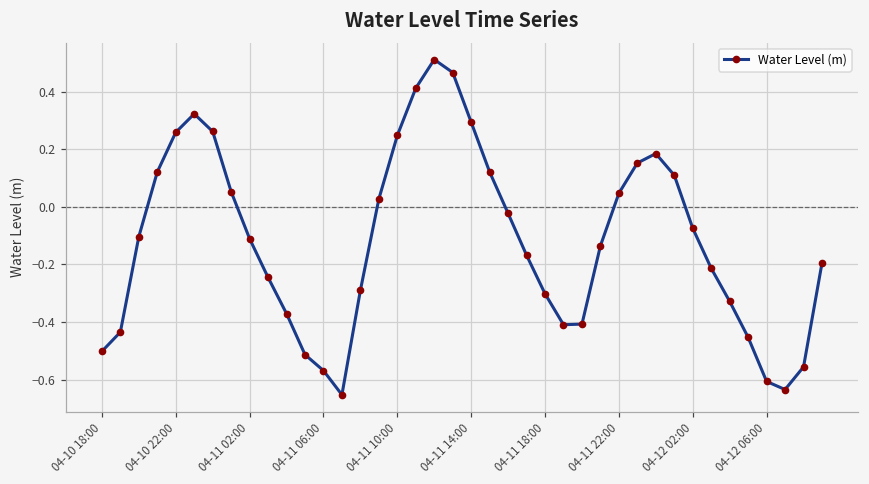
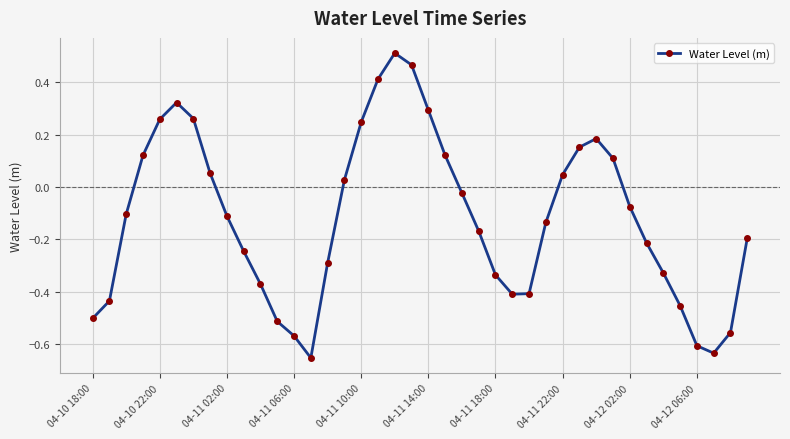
  {
    "04-10 18:00": -0.50,
    "04-10 22:00": 0.26,
    "04-11 02:00": -0.11,
    "04-11 06:00": -0.57,
    "04-11 10:00": 0.25,
    "04-11 14:00": 0.29,
-   "04-11 18:00": -0.30,
+   "04-11 18:00": -0.34,
    "04-11 22:00": 0.05,
    "04-12 02:00": -0.07,
    "04-12 06:00": -0.61
  }
